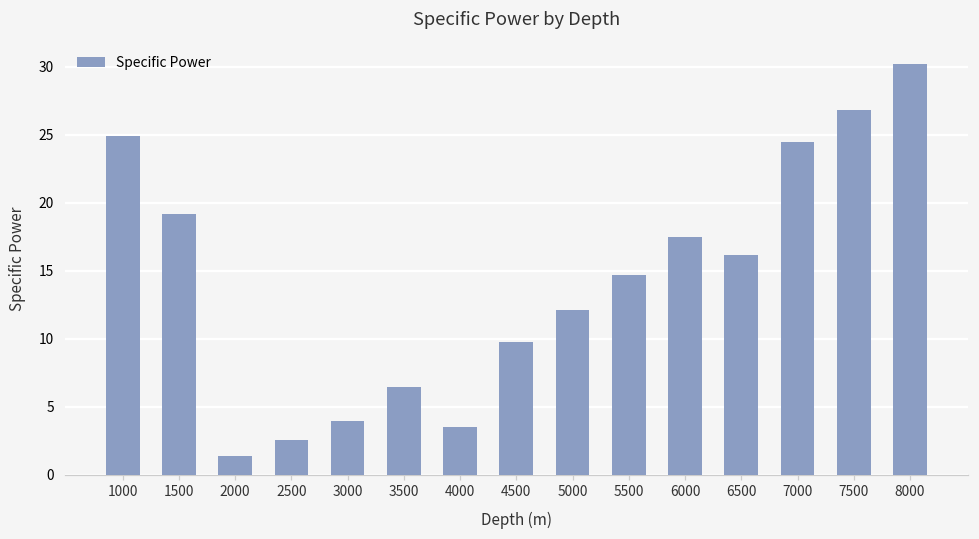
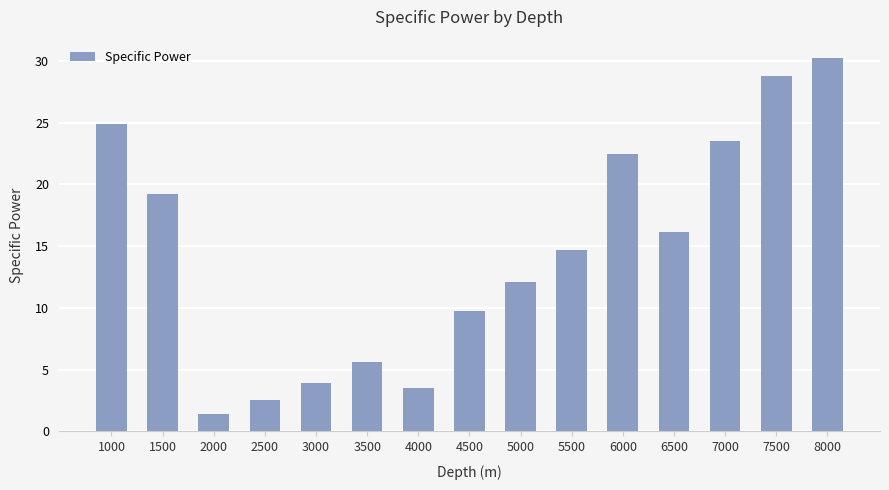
  {
    "1000": 24.9,
    "1500": 19.2,
    "2000": 1.4,
    "2500": 2.5,
    "3000": 3.9,
-   "3500": 6.4,
+   "3500": 5.6,
    "4000": 3.5,
    "4500": 9.7,
    "5000": 12.1,
    "5500": 14.7,
-   "6000": 17.5,
+   "6000": 22.4,
    "6500": 16.1,
-   "7000": 24.5,
-   "7500": 26.8,
+   "7000": 23.5,
+   "7500": 28.8,
    "8000": 30.2
  }
